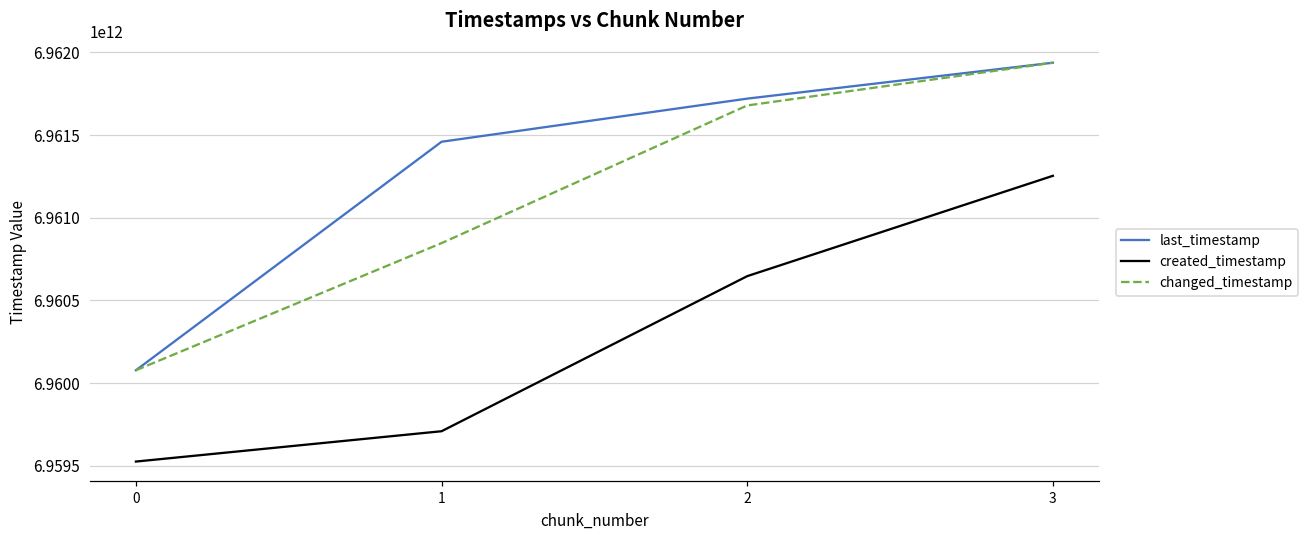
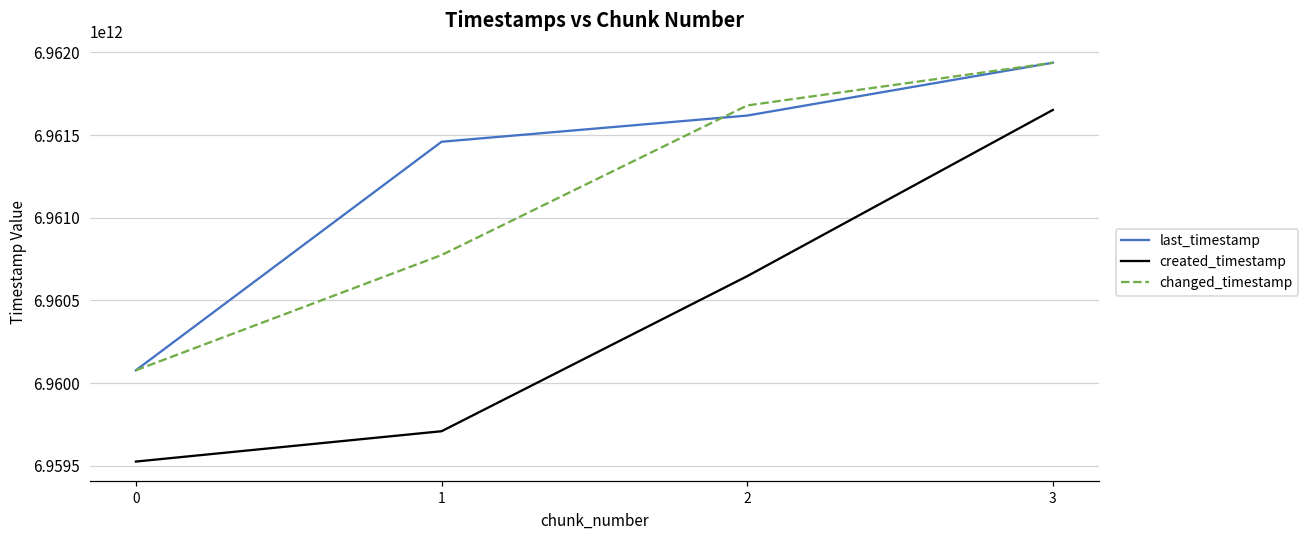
  {
    "last_timestamp": {
      "1": 6961460000000,
-     "2": 6961720000000
+     "2": 6961620000000
    },
    "created_timestamp": {
      "0": 6959530000000,
      "1": 6959710000000,
      "2": 6960650000000,
-     "3": 6961250000000
+     "3": 6961650000000
    },
    "changed_timestamp": {
-     "1": 6960850000000,
+     "1": 6960770000000,
      "2": 6961680000000
    }
  }
